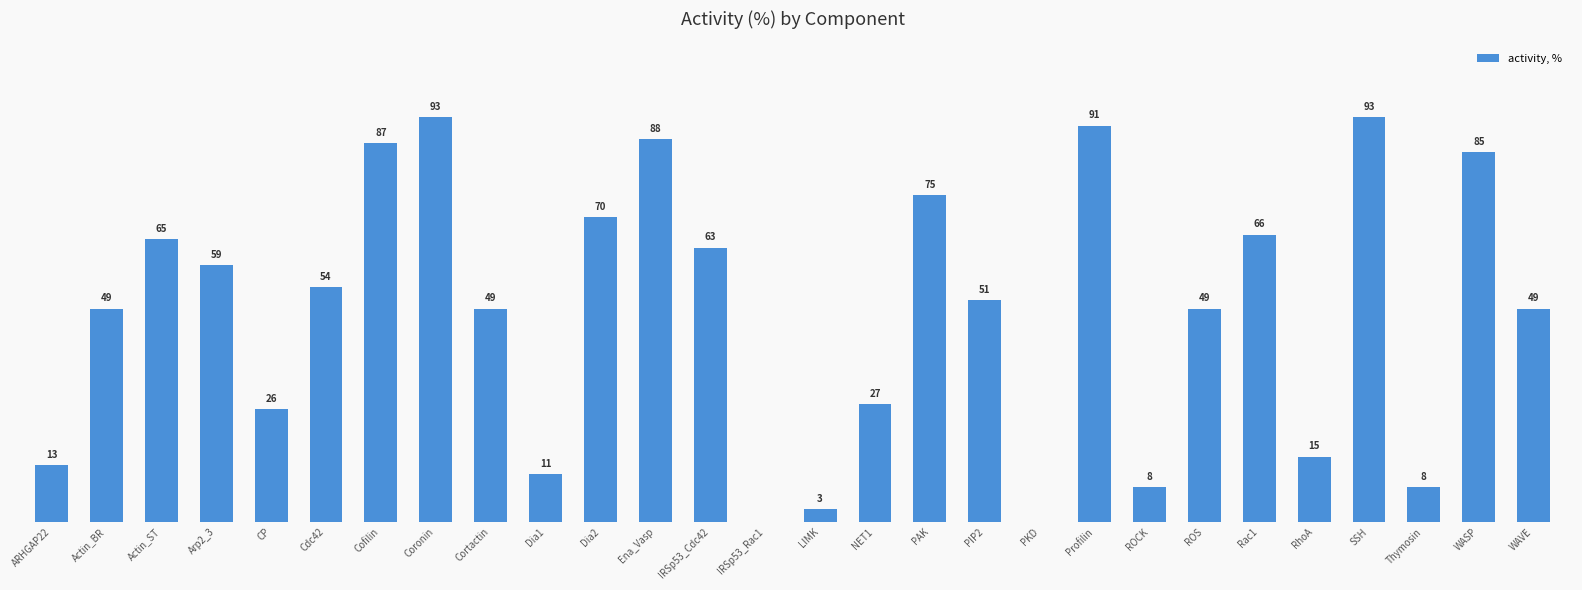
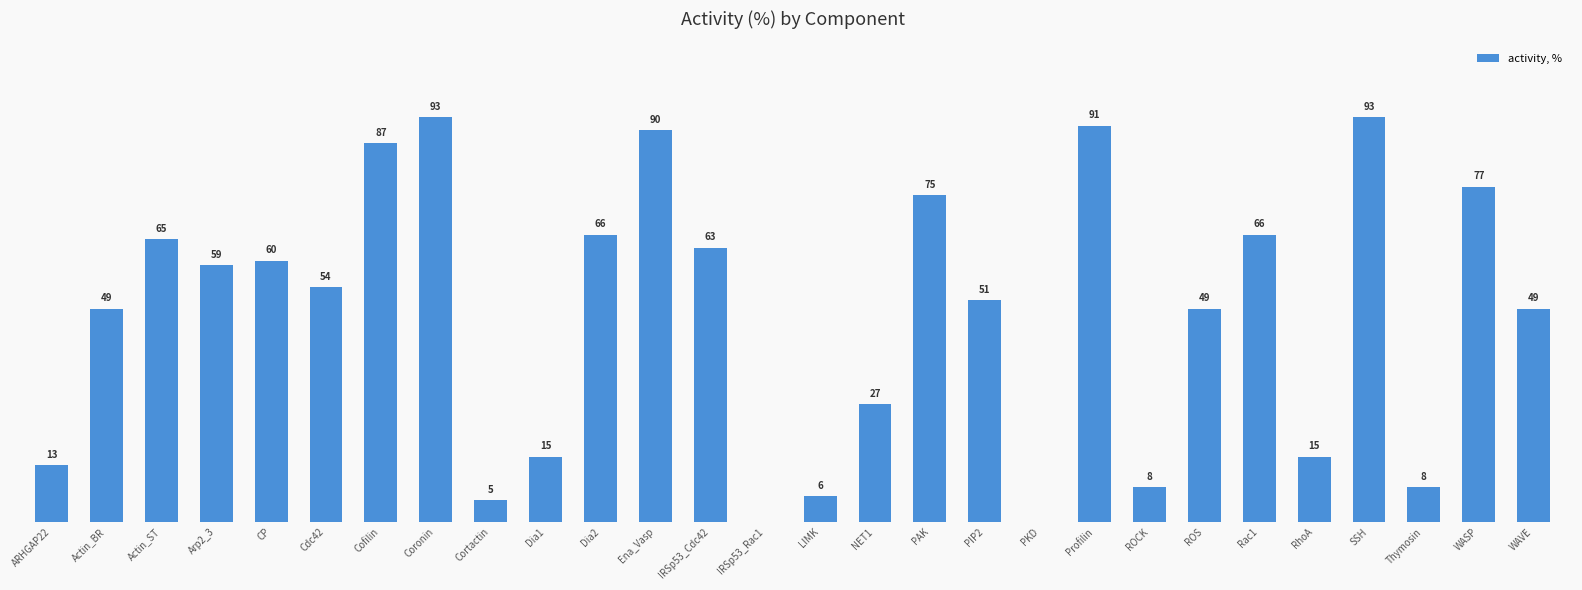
  {
    "ARHGAP22": 13,
    "Actin_BR": 49,
    "Actin_ST": 65,
    "Arp2_3": 59,
-   "CP": 26,
+   "CP": 60,
    "Cdc42": 54,
    "Cofilin": 87,
    "Coronin": 93,
-   "Cortactin": 49,
-   "Dia1": 11,
-   "Dia2": 70,
-   "Ena_Vasp": 88,
+   "Cortactin": 5,
+   "Dia1": 15,
+   "Dia2": 66,
+   "Ena_Vasp": 90,
    "IRSp53_Cdc42": 63,
-   "LIMK": 3,
+   "LIMK": 6,
    "NET1": 27,
    "PAK": 75,
    "PIP2": 51,
    "Profilin": 91,
    "ROCK": 8,
    "ROS": 49,
    "Rac1": 66,
    "RhoA": 15,
    "SSH": 93,
    "Thymosin": 8,
-   "WASP": 85,
+   "WASP": 77,
    "WAVE": 49
  }
